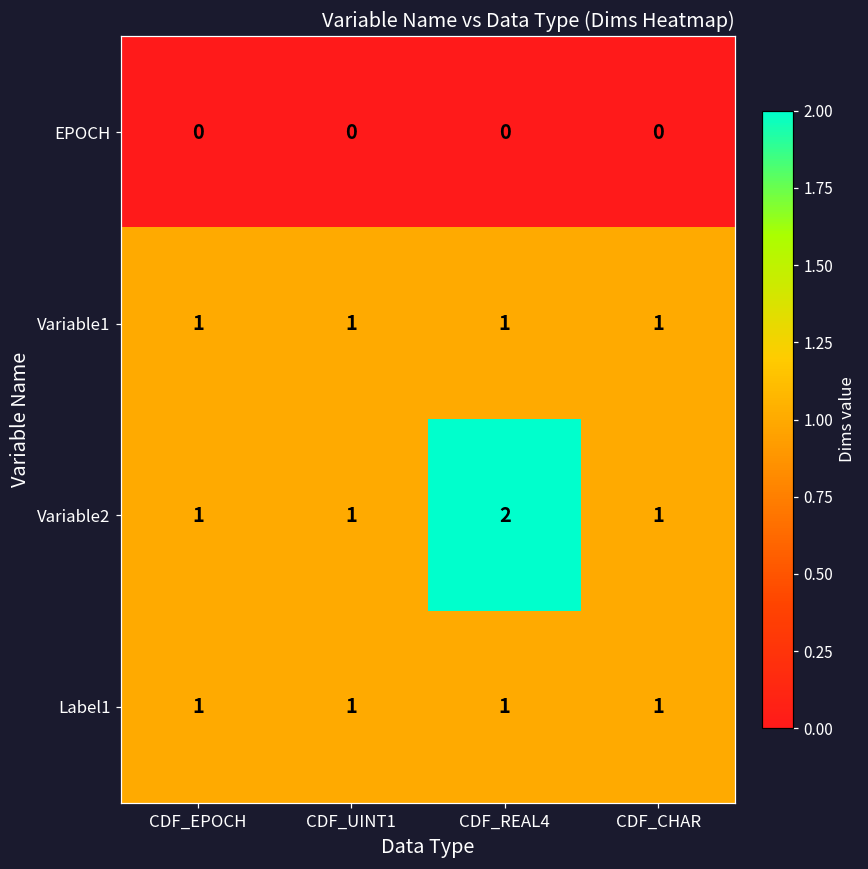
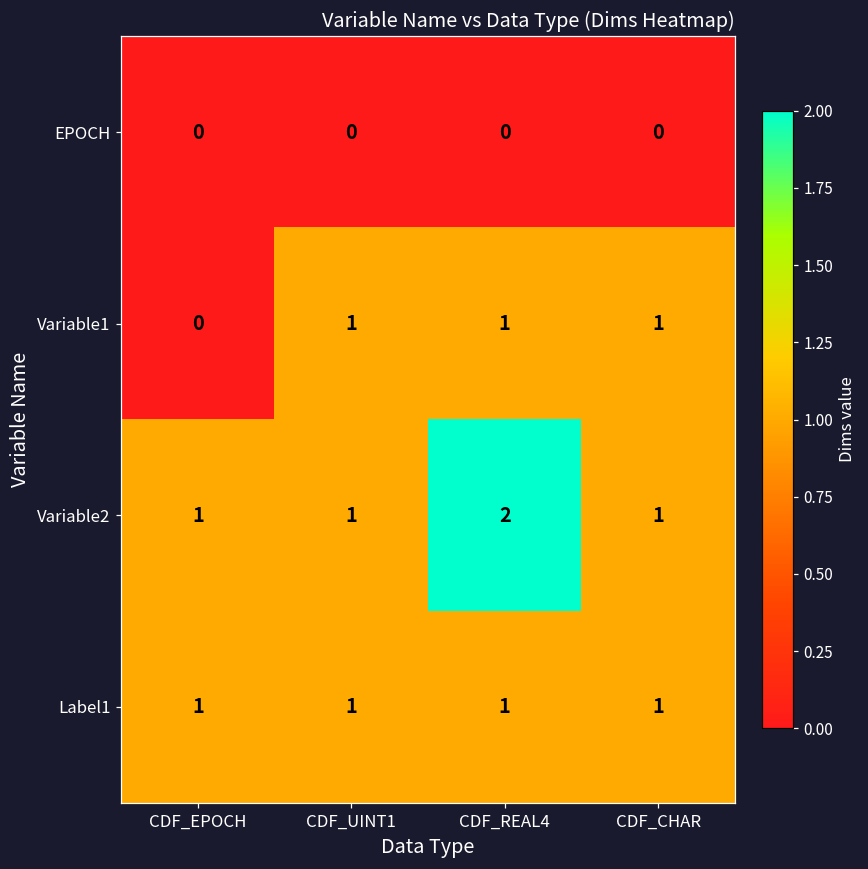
  {
    "EPOCH": {
      "CDF_EPOCH": 0,
      "CDF_UINT1": 0,
      "CDF_REAL4": 0,
      "CDF_CHAR": 0
    },
    "Variable1": {
-     "CDF_EPOCH": 1,
+     "CDF_EPOCH": 0,
      "CDF_UINT1": 1,
      "CDF_REAL4": 1,
      "CDF_CHAR": 1
    },
    "Variable2": {
      "CDF_EPOCH": 1,
      "CDF_UINT1": 1,
      "CDF_REAL4": 2,
      "CDF_CHAR": 1
    },
    "Label1": {
      "CDF_EPOCH": 1,
      "CDF_UINT1": 1,
      "CDF_REAL4": 1,
      "CDF_CHAR": 1
    }
  }
